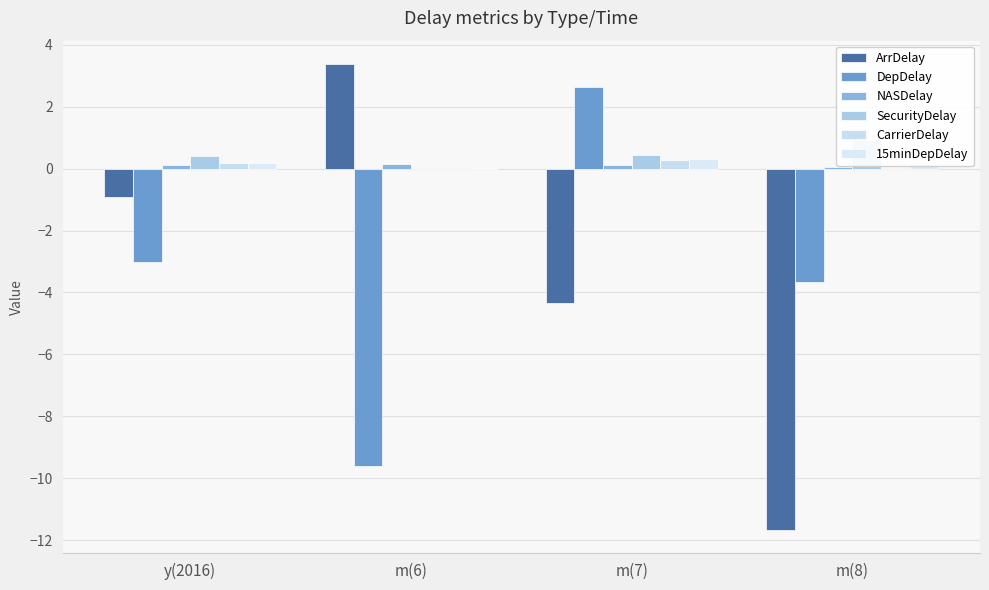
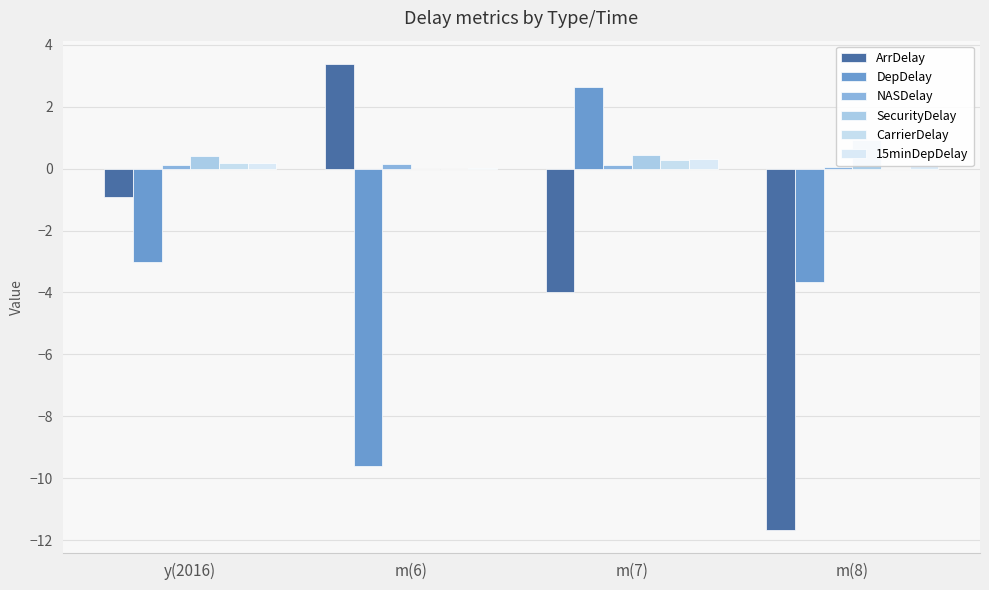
  {
    "ArrDelay": {
      "y(2016)": -0.9,
      "m(6)": 3.4,
-     "m(7)": -4.4,
+     "m(7)": -4.0,
      "m(8)": -11.7
    }
  }
